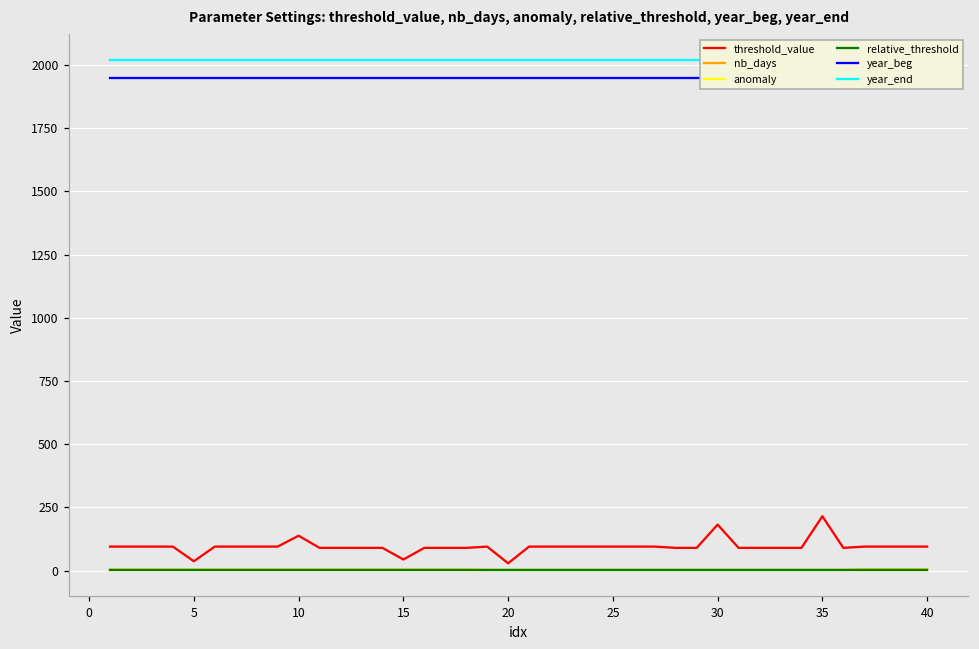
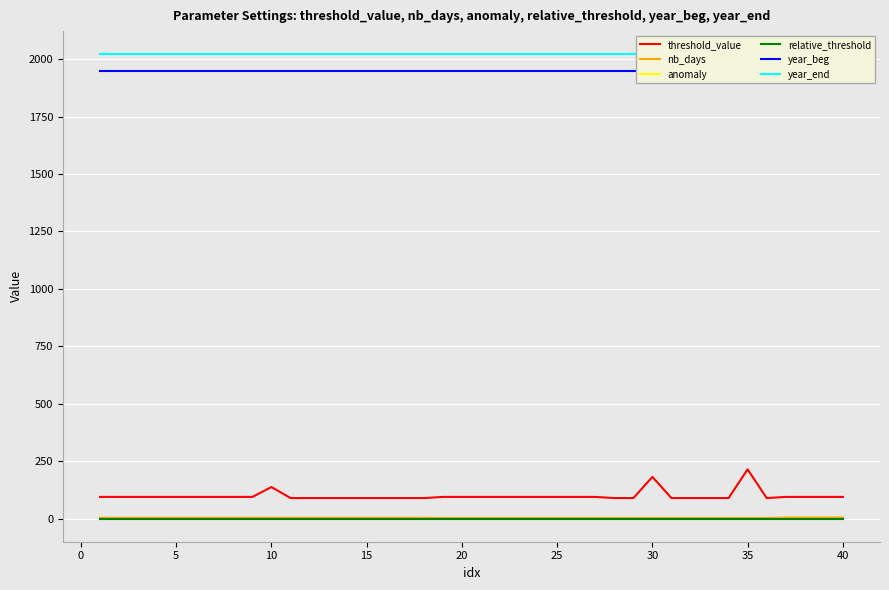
  {
    "threshold_value": {
-     "5": 40,
+     "5": 100,
      "10": 140,
-     "15": 40,
-     "20": 30,
+     "15": 90,
+     "20": 100,
      "25": 100,
      "30": 180,
      "35": 220,
      "40": 100
    },
    "relative_threshold": {
      "5": 0,
      "10": 0,
      "15": 0,
      "20": 0,
      "25": 0,
      "30": 0,
      "35": 0
    },
    "year_beg": {
      "5": 1950,
      "10": 1950,
      "15": 1950,
      "20": 1950,
      "25": 1950
    },
    "year_end": {
      "5": 2020,
      "10": 2020,
      "15": 2020,
      "20": 2020,
      "25": 2020
    }
  }
